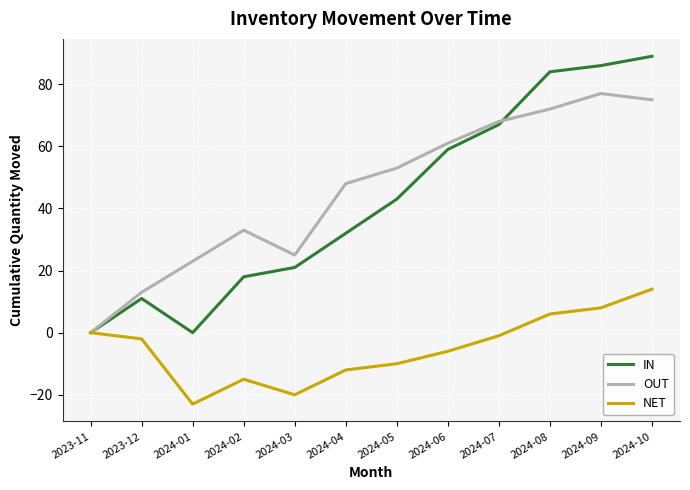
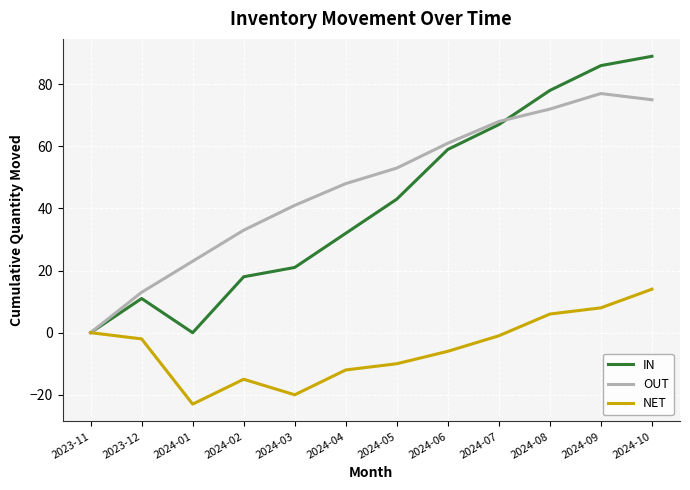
  {
    "IN": {
      "2023-12": 11,
      "2024-01": 0,
      "2024-02": 18,
      "2024-03": 21,
      "2024-04": 32,
      "2024-05": 43,
      "2024-06": 59,
      "2024-07": 67,
-     "2024-08": 84,
+     "2024-08": 78,
      "2024-09": 86,
      "2024-10": 89
    },
    "OUT": {
      "2023-12": 13,
      "2024-01": 23,
      "2024-02": 33,
-     "2024-03": 25,
+     "2024-03": 41,
      "2024-04": 48,
      "2024-05": 53,
      "2024-06": 61,
      "2024-07": 68,
      "2024-08": 72,
      "2024-09": 77,
      "2024-10": 75
    },
    "NET": {
      "2023-12": -2,
      "2024-01": -23,
      "2024-02": -15,
      "2024-03": -20,
      "2024-04": -12,
      "2024-05": -10,
      "2024-06": -6,
      "2024-07": -1,
      "2024-08": 6,
      "2024-09": 8,
      "2024-10": 14
    }
  }
